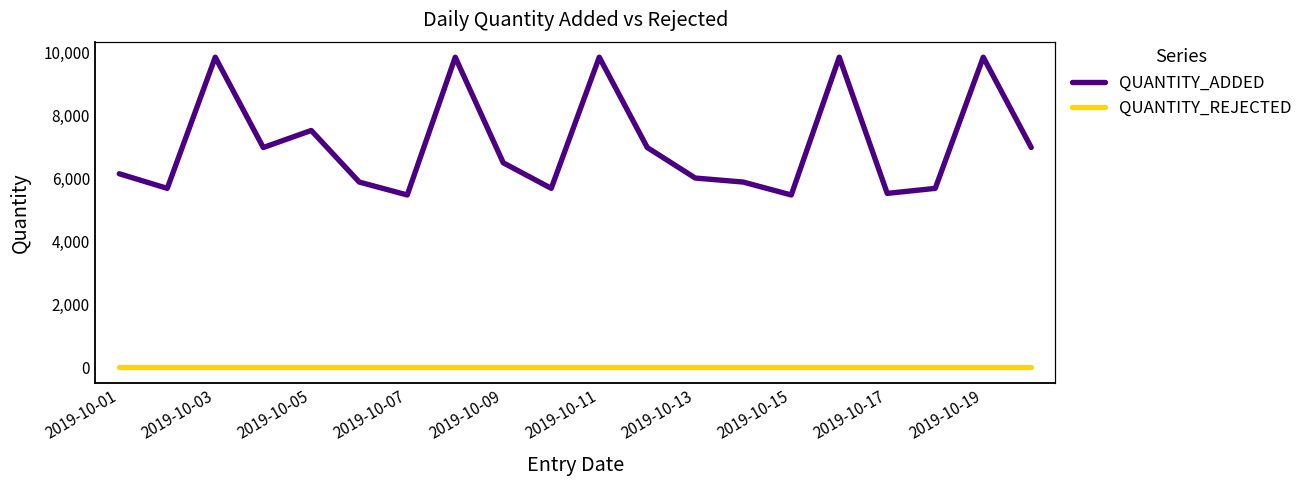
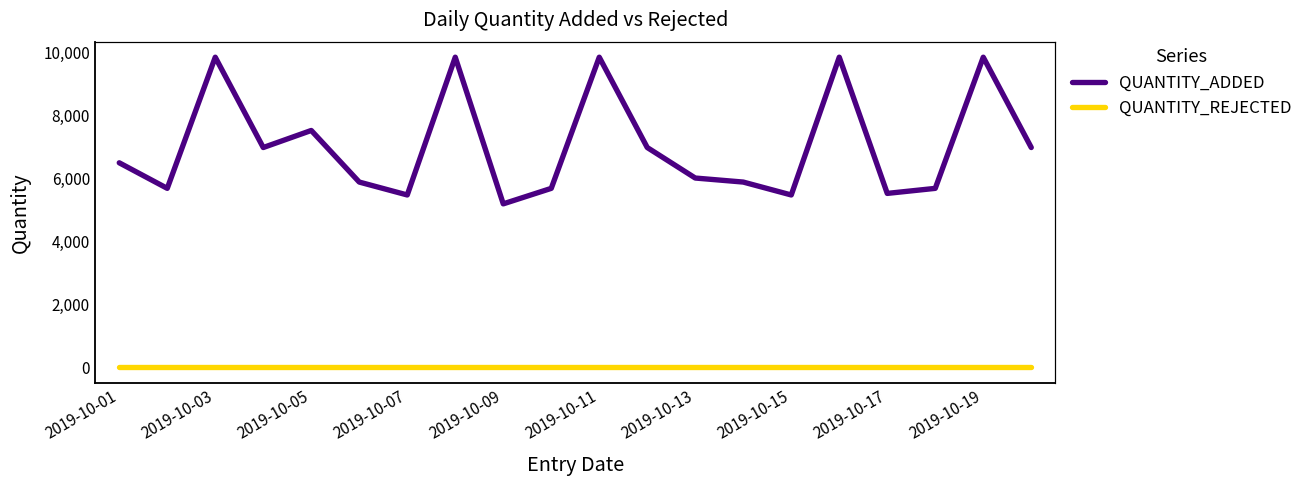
  {
    "QUANTITY_ADDED": {
-     "2019-10-01": "6,200",
+     "2019-10-01": "6,500",
      "2019-10-03": "9,900",
      "2019-10-05": "7,500",
      "2019-10-07": "5,500",
-     "2019-10-09": "6,500",
+     "2019-10-09": "5,200",
      "2019-10-11": "9,900",
      "2019-10-13": "6,000",
      "2019-10-15": "5,500",
      "2019-10-17": "5,500",
      "2019-10-19": "9,900"
    },
    "QUANTITY_REJECTED": {
      "2019-10-01": "0",
      "2019-10-03": "0",
      "2019-10-05": "0",
      "2019-10-07": "0",
      "2019-10-09": "0",
      "2019-10-11": "0",
      "2019-10-13": "0",
      "2019-10-15": "0",
      "2019-10-17": "0",
      "2019-10-19": "0"
    }
  }
